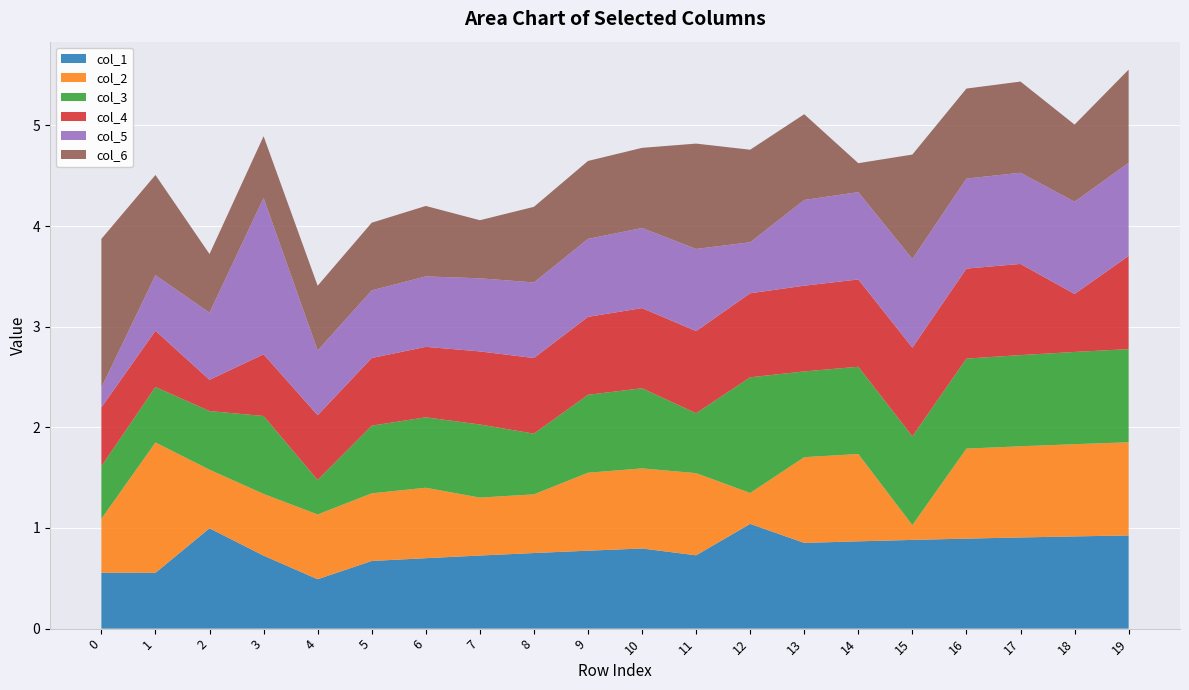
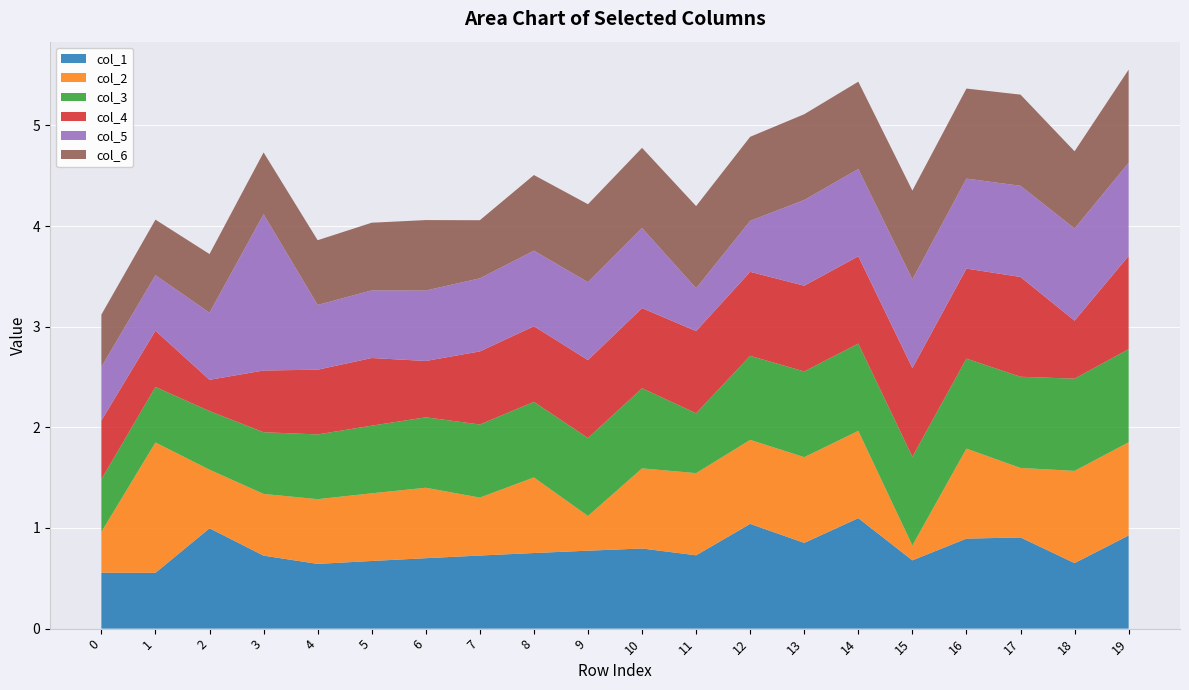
  {
    "col_1": {
      "0": 0.56,
      "1": 0.55,
      "2": 1.00,
      "3": 0.73,
-     "4": 0.49,
+     "4": 0.64,
      "5": 0.67,
      "6": 0.70,
      "7": 0.73,
      "8": 0.75,
      "9": 0.77,
      "10": 0.80,
      "11": 0.73,
      "12": 1.04,
      "13": 0.85,
-     "14": 0.87,
-     "15": 0.88,
+     "14": 1.10,
+     "15": 0.68,
      "16": 0.89,
      "17": 0.91,
-     "18": 0.92,
+     "18": 0.65,
      "19": 0.93
    },
    "col_2": {
-     "0": 0.54,
+     "0": 0.41,
      "1": 1.30,
      "2": 0.58,
      "3": 0.61,
      "4": 0.64,
      "5": 0.67,
      "6": 0.70,
      "7": 0.58,
-     "8": 0.58,
-     "9": 0.77,
+     "8": 0.75,
+     "9": 0.34,
      "10": 0.80,
      "11": 0.82,
-     "12": 0.31,
+     "12": 0.83,
      "13": 0.85,
      "14": 0.87,
      "15": 0.15,
      "16": 0.89,
-     "17": 0.91,
+     "17": 0.69,
      "18": 0.92,
      "19": 0.93
    },
    "col_3": {
      "0": 0.52,
      "1": 0.55,
      "2": 0.58,
-     "3": 0.77,
-     "4": 0.34,
+     "3": 0.61,
+     "4": 0.64,
      "5": 0.67,
      "6": 0.70,
      "7": 0.73,
-     "8": 0.60,
+     "8": 0.75,
      "9": 0.77,
      "10": 0.80,
      "11": 0.60,
-     "12": 1.15,
+     "12": 0.83,
      "13": 0.85,
      "14": 0.87,
      "15": 0.88,
      "16": 0.89,
      "17": 0.91,
      "18": 0.92,
      "19": 0.93
    },
    "col_4": {
      "0": 0.58,
      "1": 0.56,
      "2": 0.31,
      "3": 0.61,
      "4": 0.64,
      "5": 0.67,
-     "6": 0.70,
+     "6": 0.56,
      "7": 0.73,
      "8": 0.75,
      "9": 0.77,
      "10": 0.80,
      "11": 0.82,
      "12": 0.83,
      "13": 0.85,
      "14": 0.87,
      "15": 0.88,
      "16": 0.89,
-     "17": 0.91,
+     "17": 0.99,
      "18": 0.58,
      "19": 0.93
    },
    "col_5": {
-     "0": 0.20,
+     "0": 0.53,
      "1": 0.55,
      "2": 0.67,
      "3": 1.55,
      "4": 0.64,
      "5": 0.67,
      "6": 0.70,
      "7": 0.73,
      "8": 0.75,
      "9": 0.77,
      "10": 0.80,
-     "11": 0.82,
+     "11": 0.43,
      "12": 0.51,
      "13": 0.85,
      "14": 0.87,
      "15": 0.88,
      "16": 0.89,
      "17": 0.91,
      "18": 0.92,
      "19": 0.93
    },
    "col_6": {
-     "0": 1.48,
-     "1": 1.00,
+     "0": 0.52,
+     "1": 0.55,
      "2": 0.58,
      "3": 0.61,
      "4": 0.64,
      "5": 0.67,
      "6": 0.70,
      "7": 0.58,
      "8": 0.75,
      "9": 0.77,
      "10": 0.80,
-     "11": 1.05,
-     "12": 0.92,
+     "11": 0.82,
+     "12": 0.83,
      "13": 0.85,
-     "14": 0.29,
-     "15": 1.04,
+     "14": 0.87,
+     "15": 0.88,
      "16": 0.89,
      "17": 0.91,
      "18": 0.77,
      "19": 0.93
    }
  }
